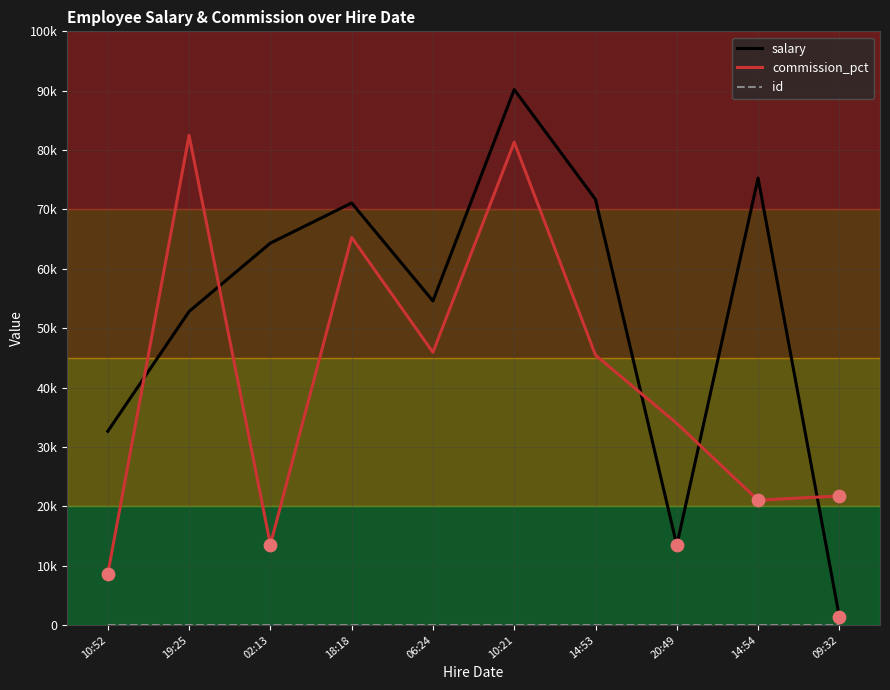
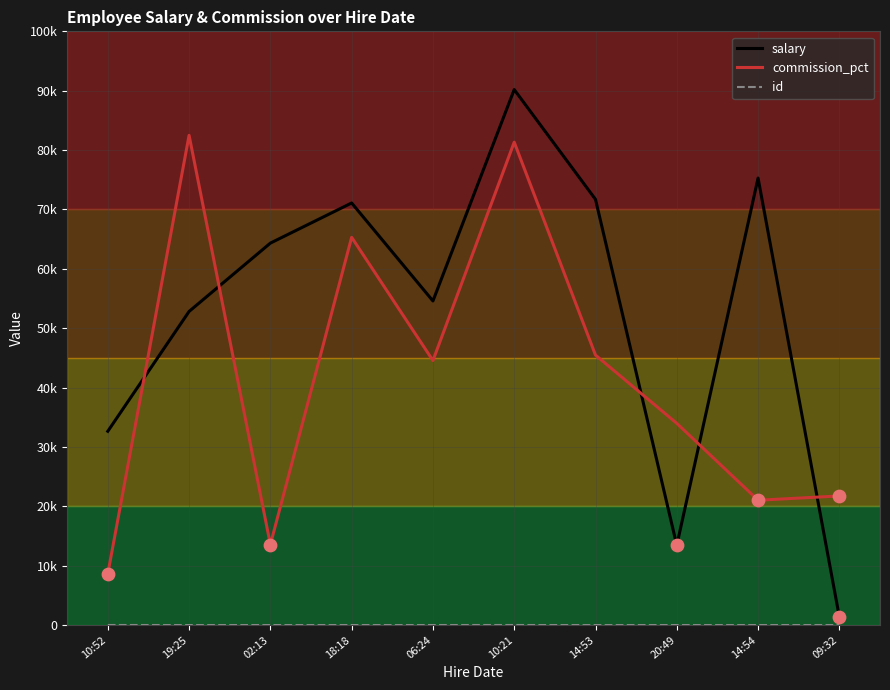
  {
    "salary": {
      "10:52": 33000,
      "19:25": 53000,
      "02:13": 64000,
      "18:18": 71000,
      "06:24": 55000,
      "10:21": 90000,
      "14:53": 72000,
      "14:54": 75000
    },
    "commission_pct": {
      "19:25": 82000,
      "18:18": 65000,
-     "06:24": 46000,
+     "06:24": 45000,
      "10:21": 81000,
      "14:53": 45000,
      "20:49": 34000
    },
    "id": {
      "10:52": 0,
      "19:25": 0,
      "02:13": 0,
      "18:18": 0,
      "06:24": 0,
      "10:21": 0,
      "14:53": 0,
      "20:49": 0,
      "14:54": 0,
      "09:32": 0
    }
  }
